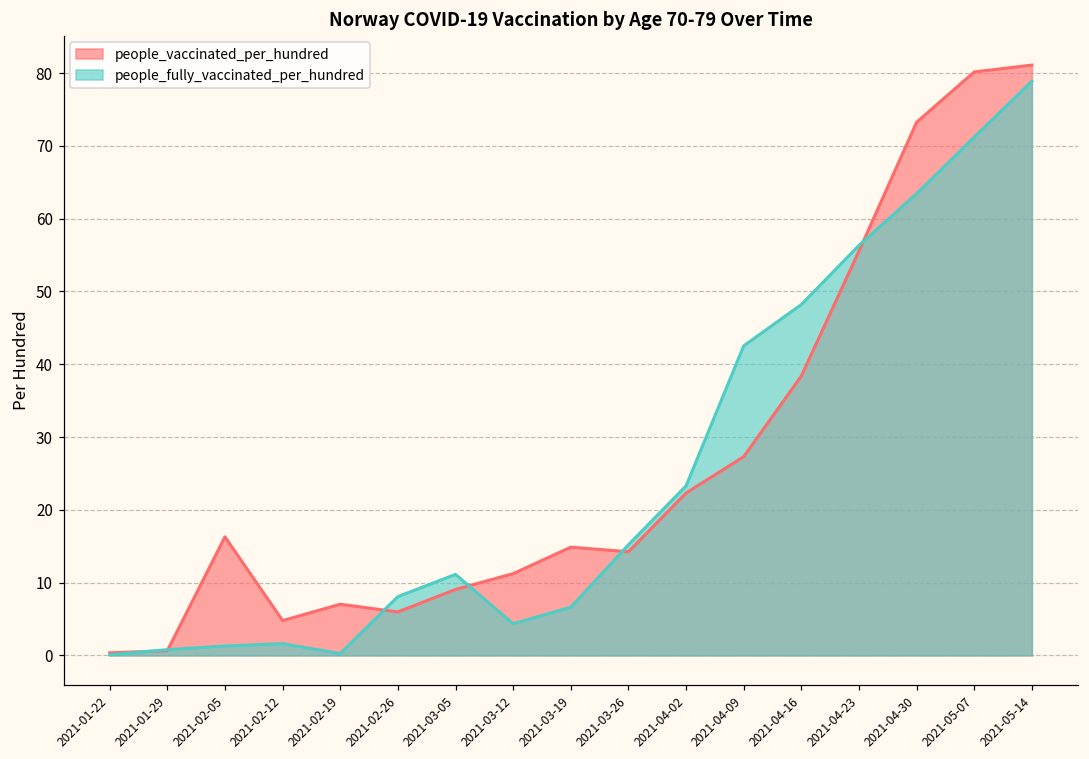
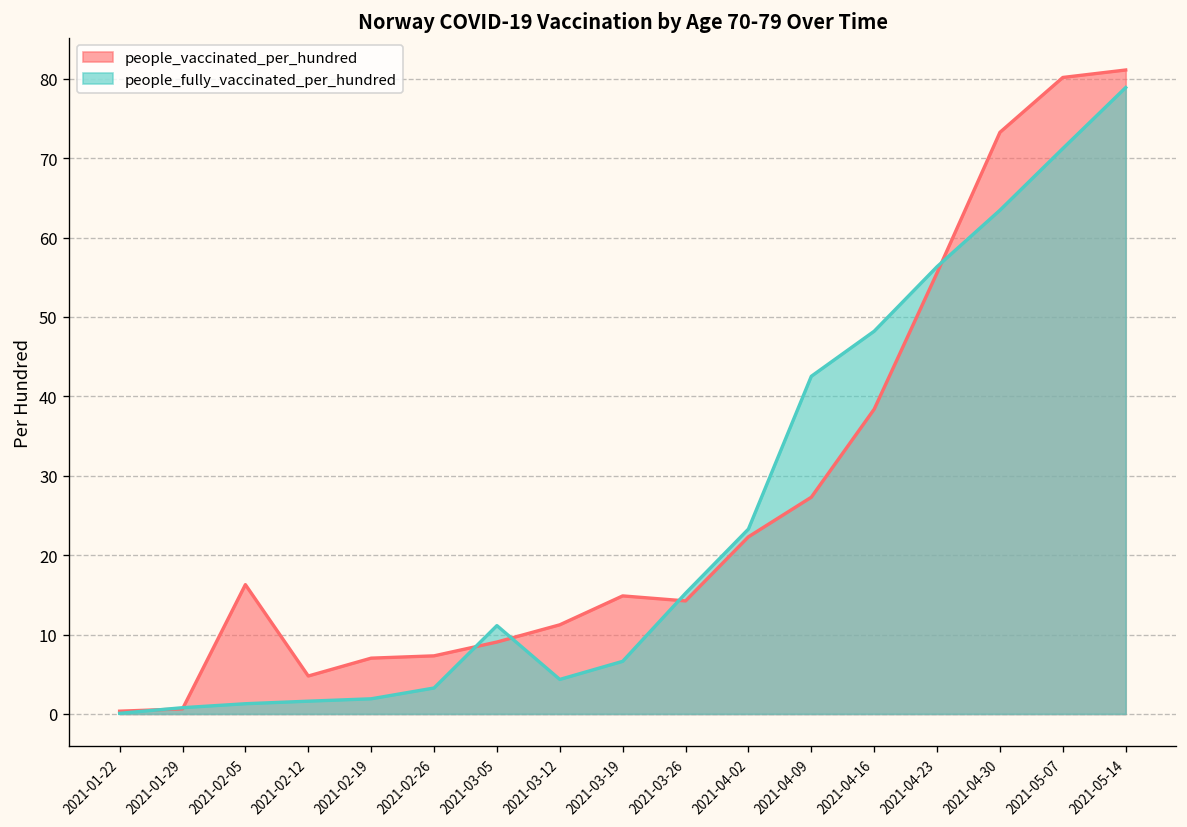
  {
    "people_vaccinated_per_hundred": {
      "2021-02-05": 16,
      "2021-02-12": 5,
      "2021-02-19": 7,
-     "2021-02-26": 6,
+     "2021-02-26": 7,
      "2021-03-05": 9,
      "2021-03-12": 11,
      "2021-03-19": 15,
      "2021-03-26": 14,
      "2021-04-02": 22,
      "2021-04-09": 27,
      "2021-04-16": 38,
      "2021-04-23": 56,
      "2021-04-30": 73,
      "2021-05-07": 80,
      "2021-05-14": 81
    },
    "people_fully_vaccinated_per_hundred": {
      "2021-02-05": 1,
      "2021-02-12": 2,
-     "2021-02-19": 0,
-     "2021-02-26": 8,
+     "2021-02-19": 2,
+     "2021-02-26": 3,
      "2021-03-05": 11,
      "2021-03-12": 4,
      "2021-03-19": 7,
      "2021-03-26": 15,
      "2021-04-02": 23,
      "2021-04-09": 43,
      "2021-04-16": 48,
      "2021-04-23": 56,
      "2021-04-30": 63,
      "2021-05-07": 71,
      "2021-05-14": 79
    }
  }
